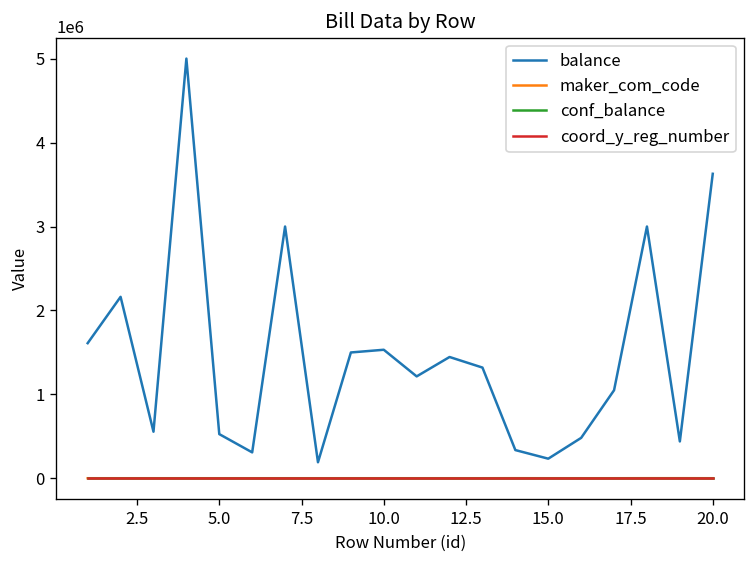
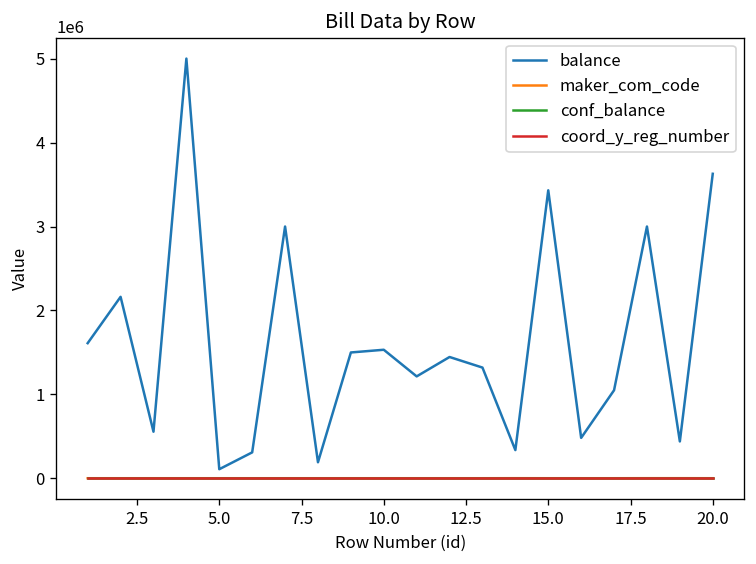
  {
    "balance": {
-     "5.0": 500000,
+     "5.0": 100000,
      "10.0": 1500000,
-     "15.0": 200000,
+     "15.0": 3400000,
      "20.0": 3600000
    }
  }
